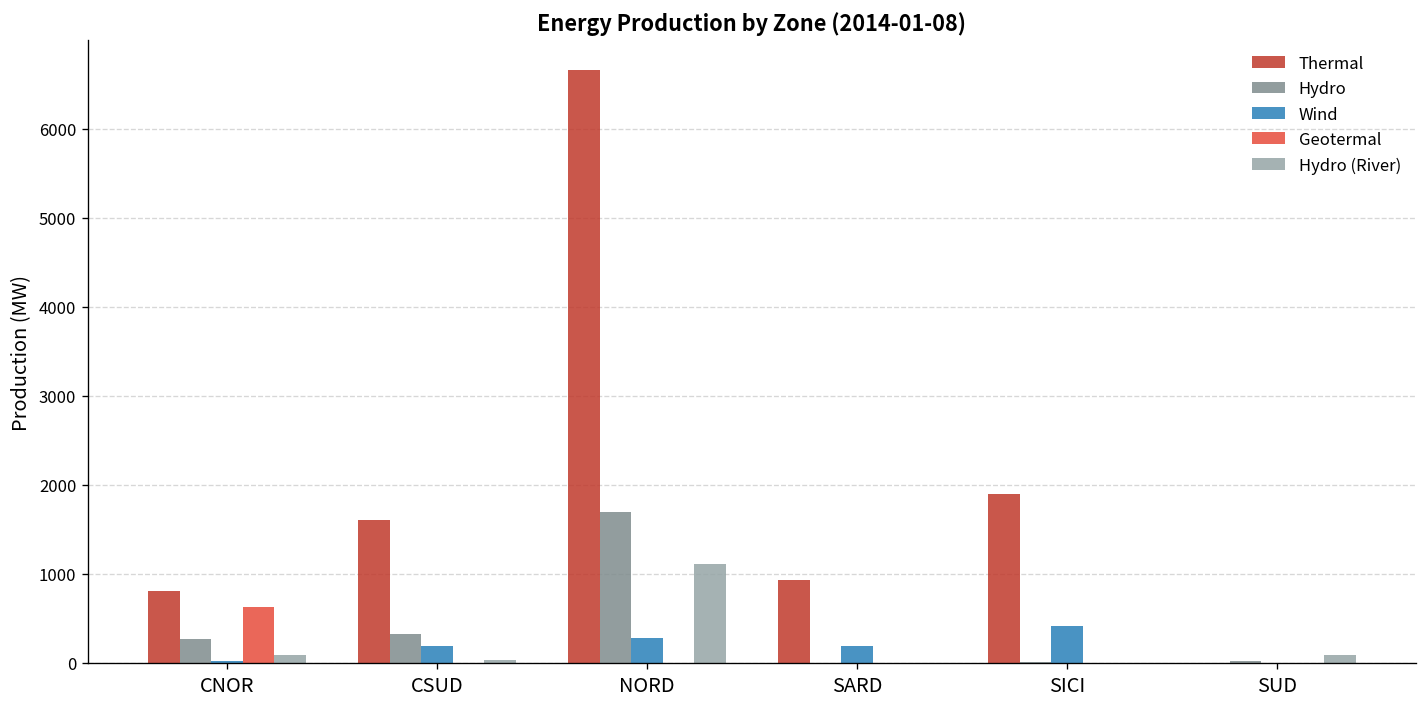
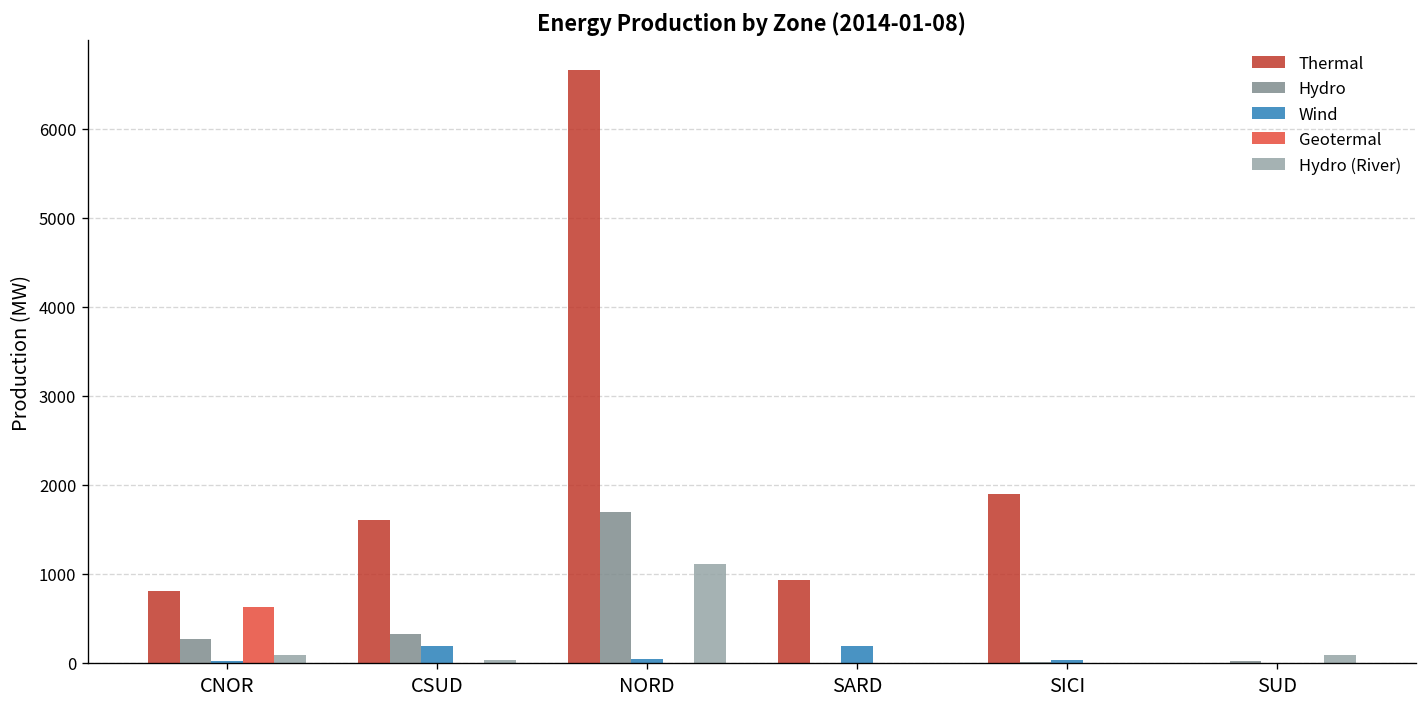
  {
    "Wind": {
      "CSUD": 200,
-     "NORD": 300,
+     "NORD": 0,
      "SARD": 200,
-     "SICI": 400,
+     "SICI": 0,
      "SUD": 0
    }
  }
